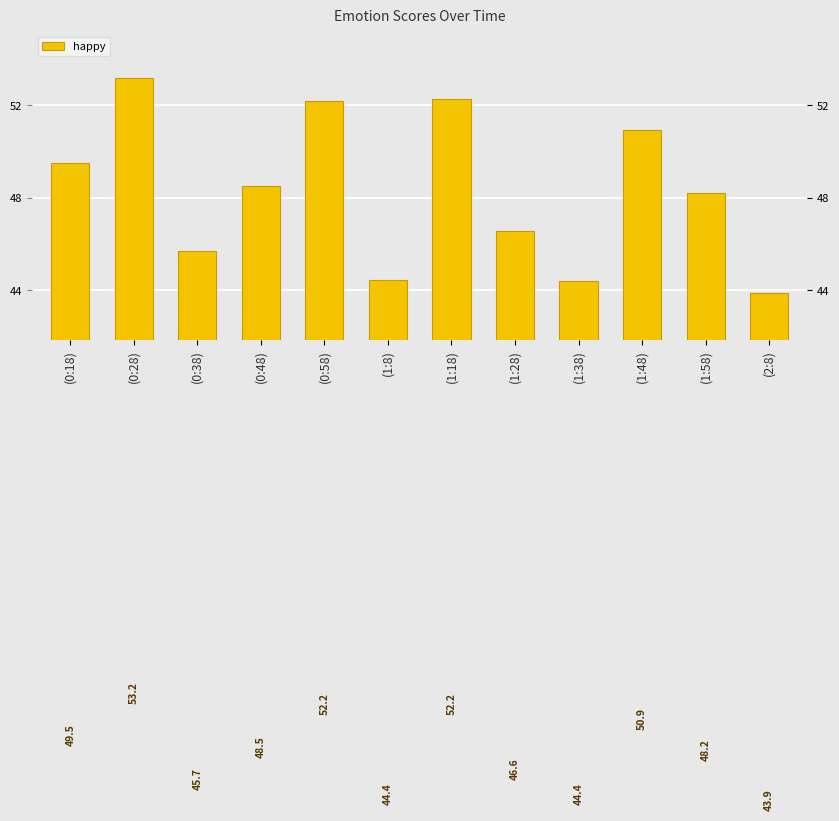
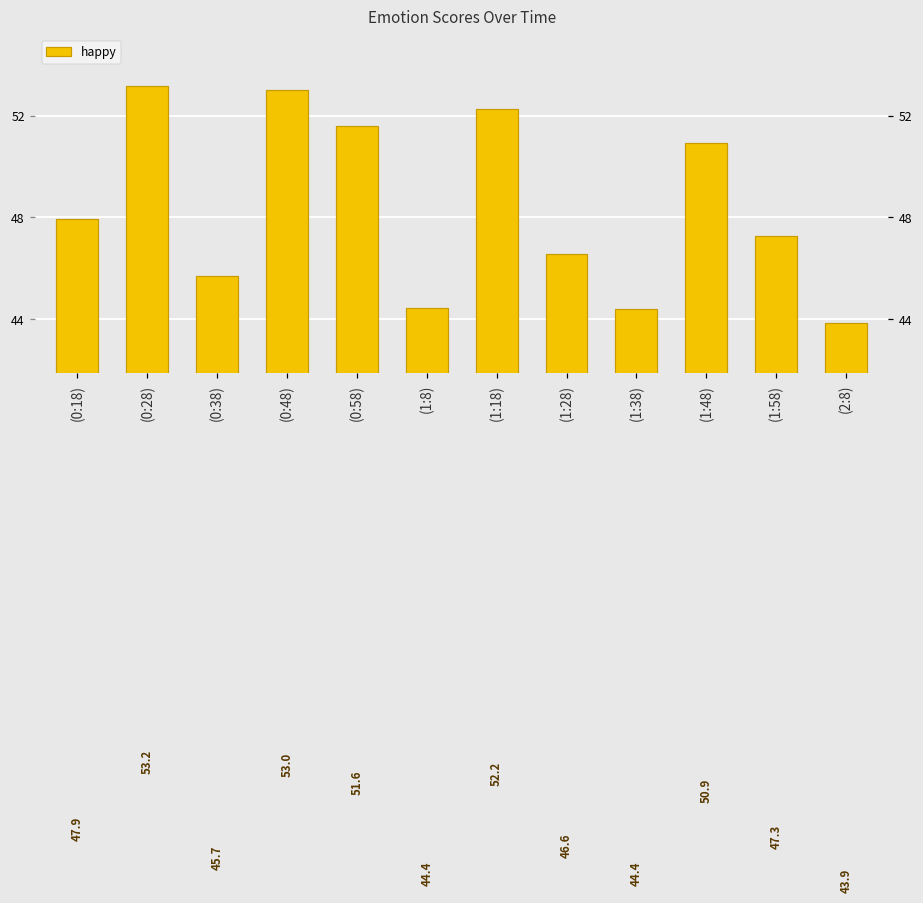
  {
-   "(0:18)": 49.5,
+   "(0:18)": 47.9,
    "(0:28)": 53.2,
    "(0:38)": 45.7,
-   "(0:48)": 48.5,
-   "(0:58)": 52.2,
+   "(0:48)": 53.0,
+   "(0:58)": 51.6,
    "(1:8)": 44.4,
    "(1:18)": 52.2,
    "(1:28)": 46.6,
    "(1:38)": 44.4,
    "(1:48)": 50.9,
-   "(1:58)": 48.2,
+   "(1:58)": 47.3,
    "(2:8)": 43.9
  }
